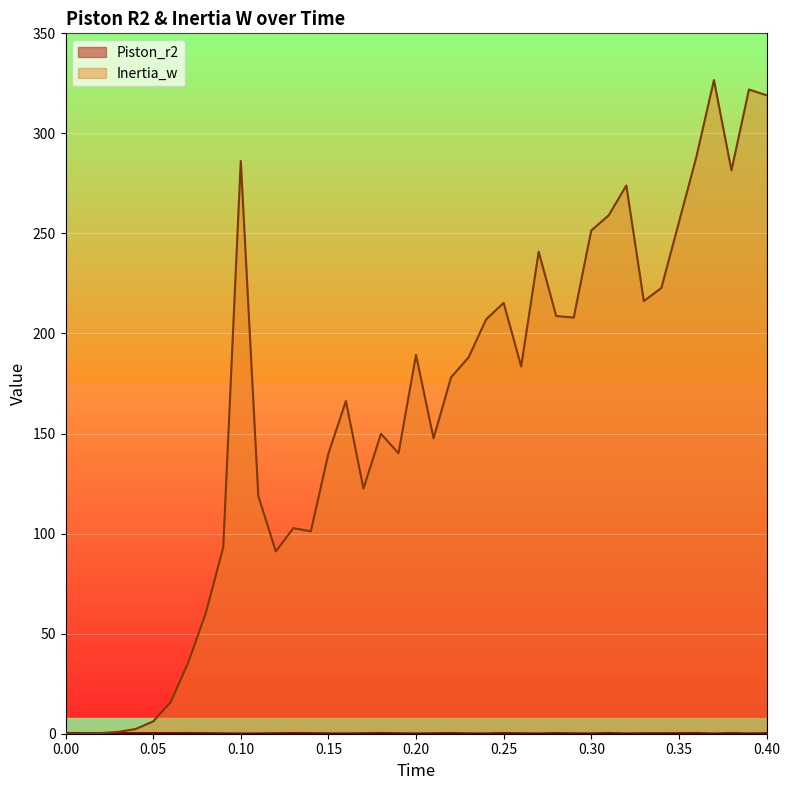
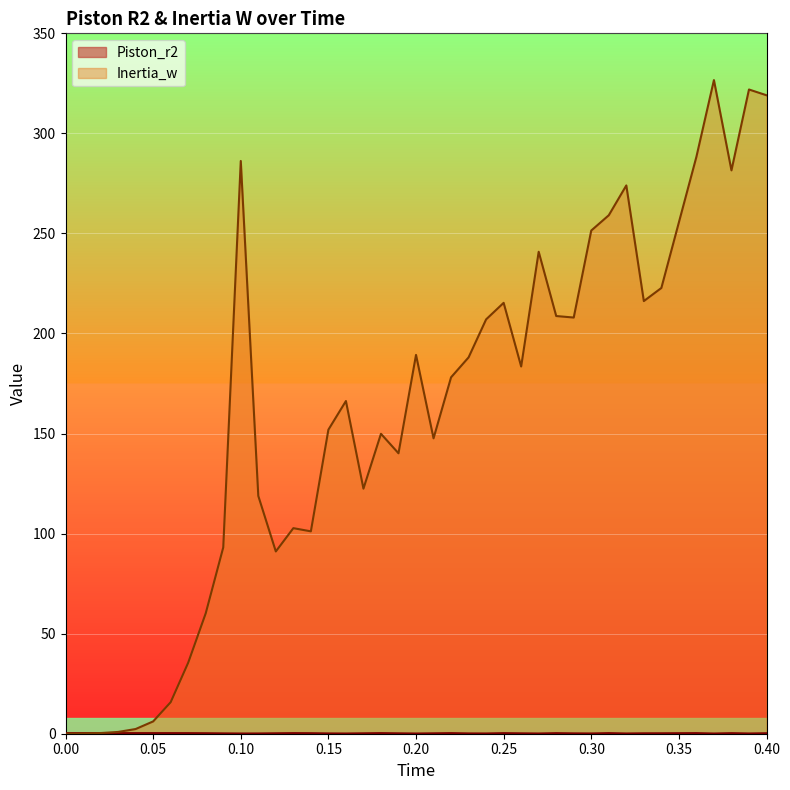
  {
    "Inertia_w": {
      "0.10": 286,
-     "0.15": 140,
+     "0.15": 152,
      "0.20": 189,
      "0.25": 215,
      "0.30": 251,
      "0.40": 319
    }
  }
